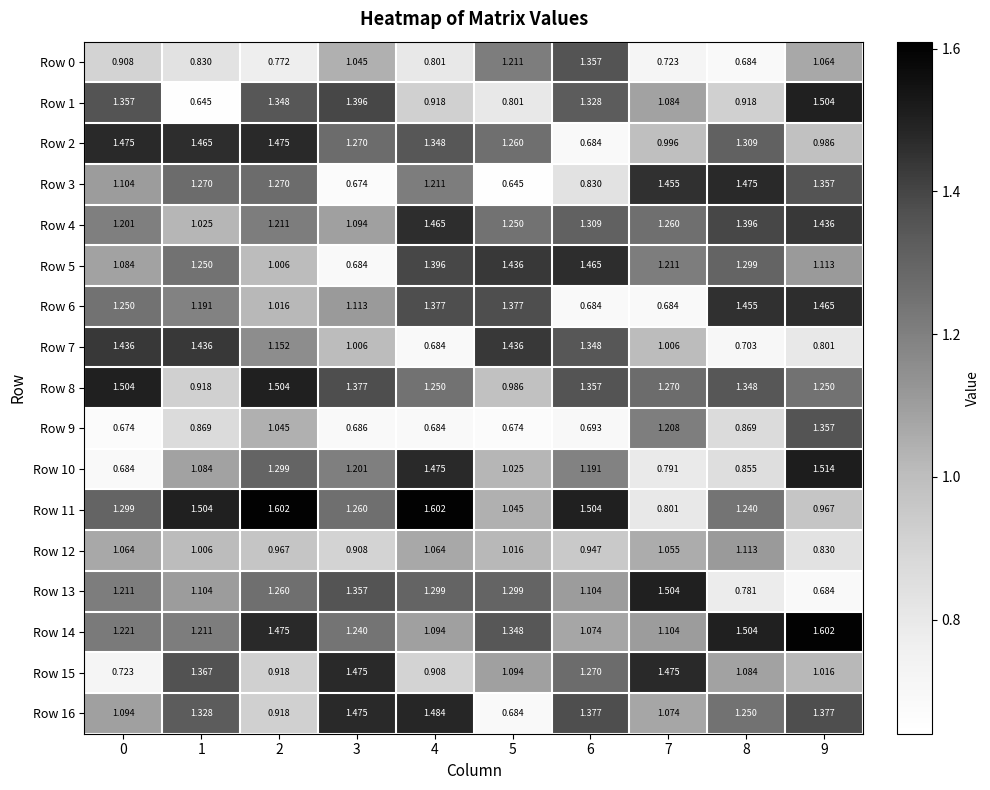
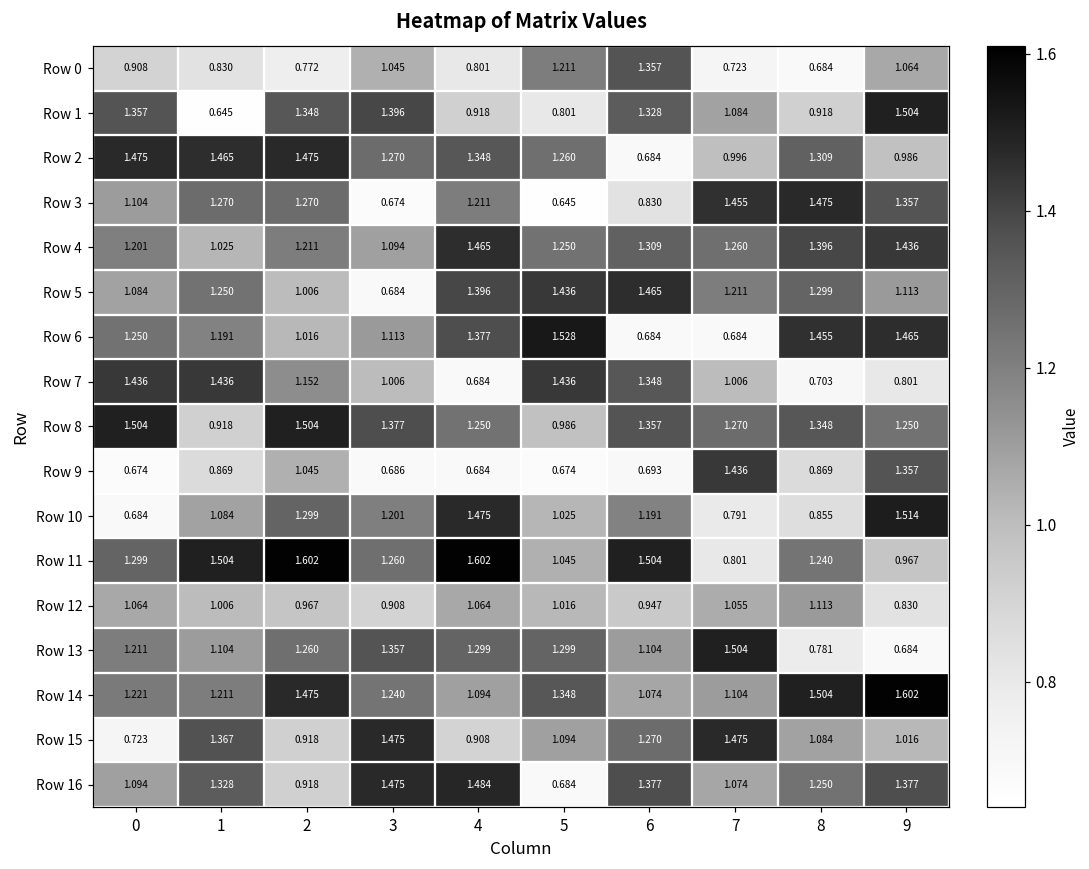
  {
    "Row 0": {
      "0": 0.908,
      "1": 0.830,
      "2": 0.772,
      "3": 1.045,
      "4": 0.801,
      "5": 1.211,
      "6": 1.357,
      "7": 0.723,
      "8": 0.684,
      "9": 1.064
    },
    "Row 1": {
      "0": 1.357,
      "1": 0.645,
      "2": 1.348,
      "3": 1.396,
      "4": 0.918,
      "5": 0.801,
      "6": 1.328,
      "7": 1.084,
      "8": 0.918,
      "9": 1.504
    },
    "Row 2": {
      "0": 1.475,
      "1": 1.465,
      "2": 1.475,
      "3": 1.270,
      "4": 1.348,
      "5": 1.260,
      "6": 0.684,
      "7": 0.996,
      "8": 1.309,
      "9": 0.986
    },
    "Row 3": {
      "0": 1.104,
      "1": 1.270,
      "2": 1.270,
      "3": 0.674,
      "4": 1.211,
      "5": 0.645,
      "6": 0.830,
      "7": 1.455,
      "8": 1.475,
      "9": 1.357
    },
    "Row 4": {
      "0": 1.201,
      "1": 1.025,
      "2": 1.211,
      "3": 1.094,
      "4": 1.465,
      "5": 1.250,
      "6": 1.309,
      "7": 1.260,
      "8": 1.396,
      "9": 1.436
    },
    "Row 5": {
      "0": 1.084,
      "1": 1.250,
      "2": 1.006,
      "3": 0.684,
      "4": 1.396,
      "5": 1.436,
      "6": 1.465,
      "7": 1.211,
      "8": 1.299,
      "9": 1.113
    },
    "Row 6": {
      "0": 1.250,
      "1": 1.191,
      "2": 1.016,
      "3": 1.113,
      "4": 1.377,
-     "5": 1.377,
+     "5": 1.528,
      "6": 0.684,
      "7": 0.684,
      "8": 1.455,
      "9": 1.465
    },
    "Row 7": {
      "0": 1.436,
      "1": 1.436,
      "2": 1.152,
      "3": 1.006,
      "4": 0.684,
      "5": 1.436,
      "6": 1.348,
      "7": 1.006,
      "8": 0.703,
      "9": 0.801
    },
    "Row 8": {
      "0": 1.504,
      "1": 0.918,
      "2": 1.504,
      "3": 1.377,
      "4": 1.250,
      "5": 0.986,
      "6": 1.357,
      "7": 1.270,
      "8": 1.348,
      "9": 1.250
    },
    "Row 9": {
      "0": 0.674,
      "1": 0.869,
      "2": 1.045,
      "3": 0.686,
      "4": 0.684,
      "5": 0.674,
      "6": 0.693,
-     "7": 1.208,
+     "7": 1.436,
      "8": 0.869,
      "9": 1.357
    },
    "Row 10": {
      "0": 0.684,
      "1": 1.084,
      "2": 1.299,
      "3": 1.201,
      "4": 1.475,
      "5": 1.025,
      "6": 1.191,
      "7": 0.791,
      "8": 0.855,
      "9": 1.514
    },
    "Row 11": {
      "0": 1.299,
      "1": 1.504,
      "2": 1.602,
      "3": 1.260,
      "4": 1.602,
      "5": 1.045,
      "6": 1.504,
      "7": 0.801,
      "8": 1.240,
      "9": 0.967
    },
    "Row 12": {
      "0": 1.064,
      "1": 1.006,
      "2": 0.967,
      "3": 0.908,
      "4": 1.064,
      "5": 1.016,
      "6": 0.947,
      "7": 1.055,
      "8": 1.113,
      "9": 0.830
    },
    "Row 13": {
      "0": 1.211,
      "1": 1.104,
      "2": 1.260,
      "3": 1.357,
      "4": 1.299,
      "5": 1.299,
      "6": 1.104,
      "7": 1.504,
      "8": 0.781,
      "9": 0.684
    },
    "Row 14": {
      "0": 1.221,
      "1": 1.211,
      "2": 1.475,
      "3": 1.240,
      "4": 1.094,
      "5": 1.348,
      "6": 1.074,
      "7": 1.104,
      "8": 1.504,
      "9": 1.602
    },
    "Row 15": {
      "0": 0.723,
      "1": 1.367,
      "2": 0.918,
      "3": 1.475,
      "4": 0.908,
      "5": 1.094,
      "6": 1.270,
      "7": 1.475,
      "8": 1.084,
      "9": 1.016
    },
    "Row 16": {
      "0": 1.094,
      "1": 1.328,
      "2": 0.918,
      "3": 1.475,
      "4": 1.484,
      "5": 0.684,
      "6": 1.377,
      "7": 1.074,
      "8": 1.250,
      "9": 1.377
    }
  }
